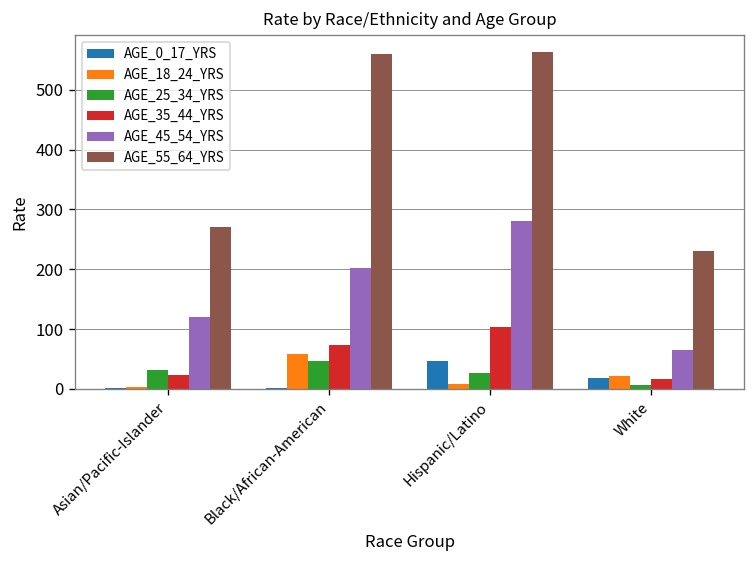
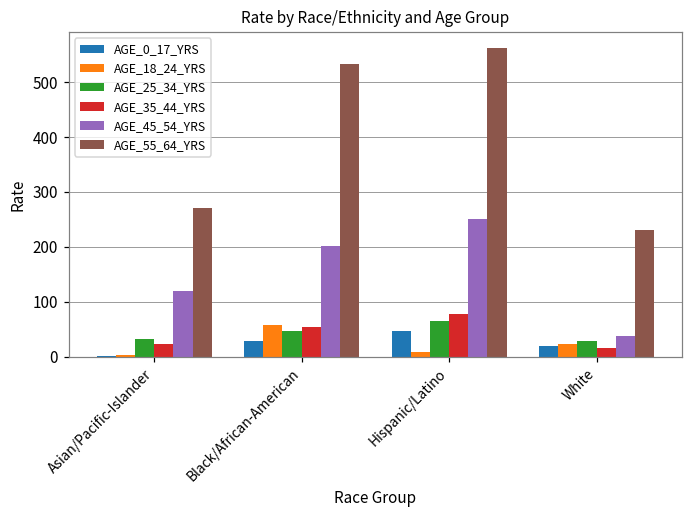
  {
    "AGE_0_17_YRS": {
-     "Black/African-American": 0,
+     "Black/African-American": 30,
      "Hispanic/Latino": 50,
      "White": 20
    },
    "AGE_18_24_YRS": {
      "Black/African-American": 60,
      "Hispanic/Latino": 10,
      "White": 20
    },
    "AGE_25_34_YRS": {
      "Asian/Pacific-Islander": 30,
      "Black/African-American": 50,
-     "Hispanic/Latino": 30,
-     "White": 10
+     "Hispanic/Latino": 60,
+     "White": 30
    },
    "AGE_35_44_YRS": {
      "Asian/Pacific-Islander": 20,
-     "Black/African-American": 70,
-     "Hispanic/Latino": 100,
+     "Black/African-American": 50,
+     "Hispanic/Latino": 80,
      "White": 20
    },
    "AGE_45_54_YRS": {
      "Asian/Pacific-Islander": 120,
      "Black/African-American": 200,
-     "Hispanic/Latino": 280,
-     "White": 60
+     "Hispanic/Latino": 250,
+     "White": 40
    },
    "AGE_55_64_YRS": {
      "Asian/Pacific-Islander": 270,
-     "Black/African-American": 560,
+     "Black/African-American": 530,
      "Hispanic/Latino": 560,
      "White": 230
    }
  }
